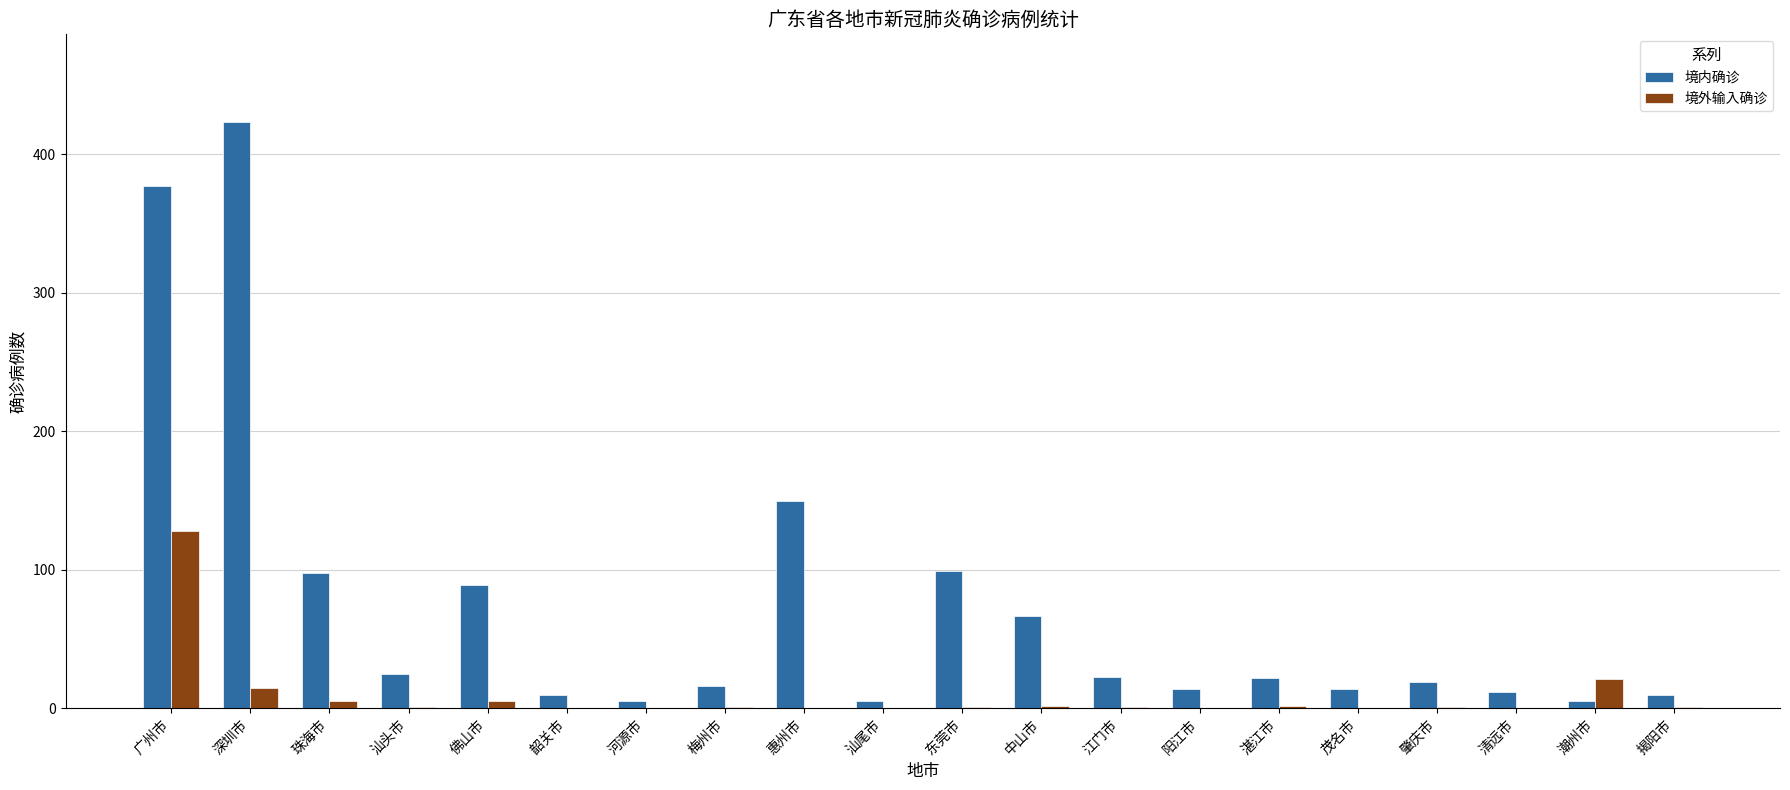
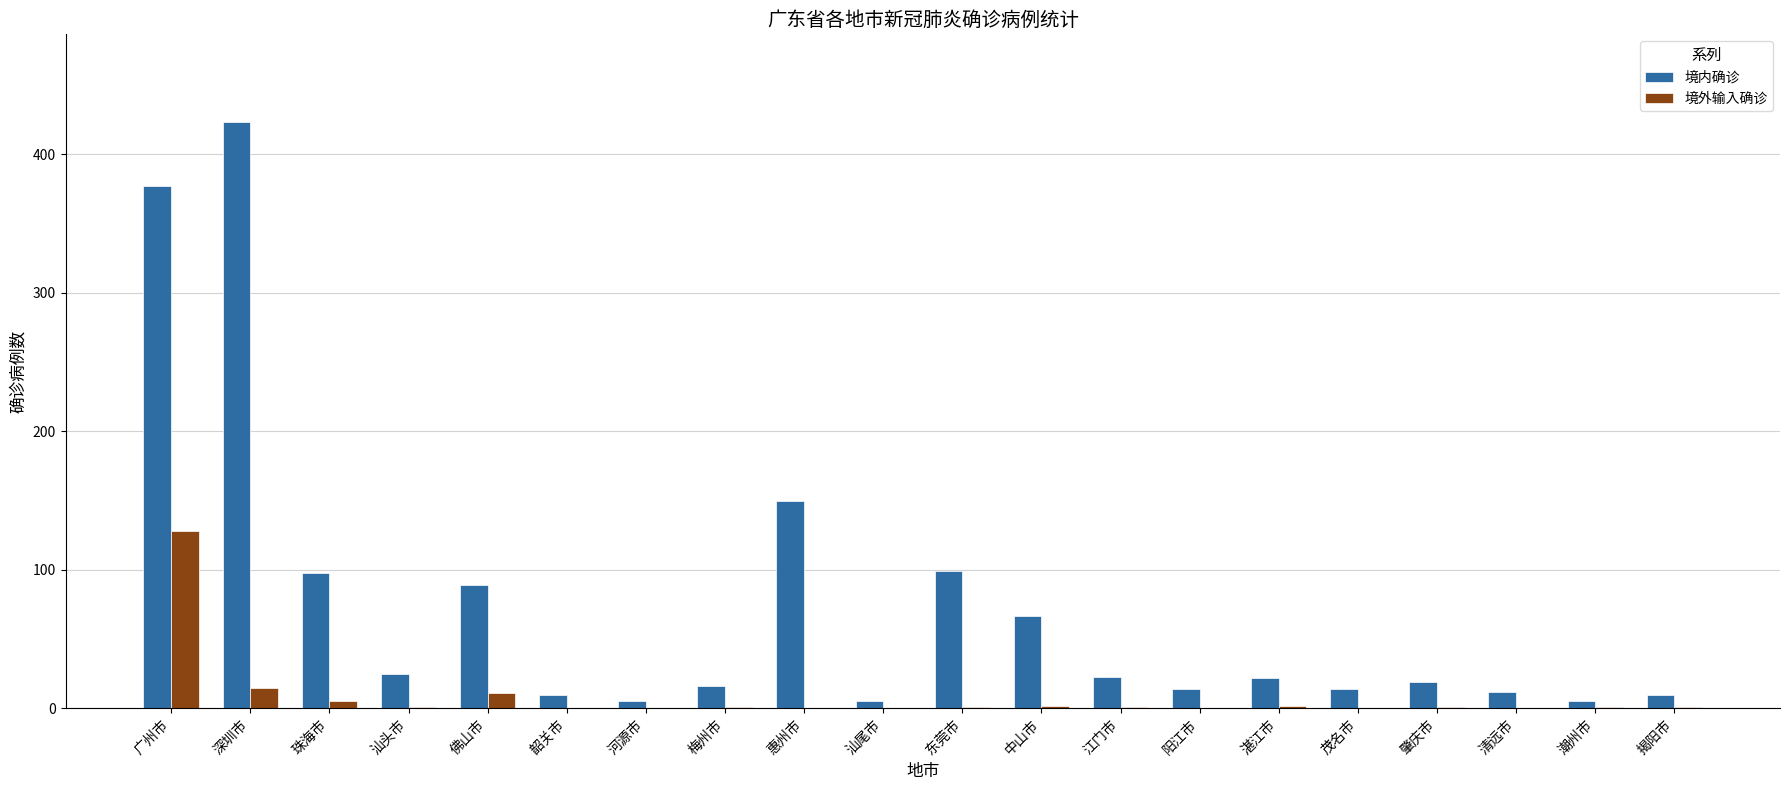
  {
    "境内确诊": {
      "广州市": 377,
      "深圳市": 423,
      "珠海市": 98,
      "汕头市": 25,
      "佛山市": 89,
      "韶关市": 10,
      "河源市": 5,
      "梅州市": 16,
      "惠州市": 150,
      "汕尾市": 5,
      "东莞市": 99,
      "中山市": 67,
      "江门市": 23,
      "阳江市": 14,
      "湛江市": 22,
      "茂名市": 14,
      "肇庆市": 19,
      "清远市": 12,
      "潮州市": 5,
      "揭阳市": 10
    },
    "境外输入确诊": {
      "广州市": 128,
      "深圳市": 15,
      "珠海市": 5,
-     "佛山市": 5,
+     "佛山市": 11,
      "韶关市": 0,
      "河源市": 0,
      "惠州市": 0,
      "汕尾市": 0,
      "中山市": 2,
      "阳江市": 0,
      "湛江市": 2,
      "茂名市": 0,
      "清远市": 0,
-     "潮州市": 21
+     "潮州市": 1
    }
  }
